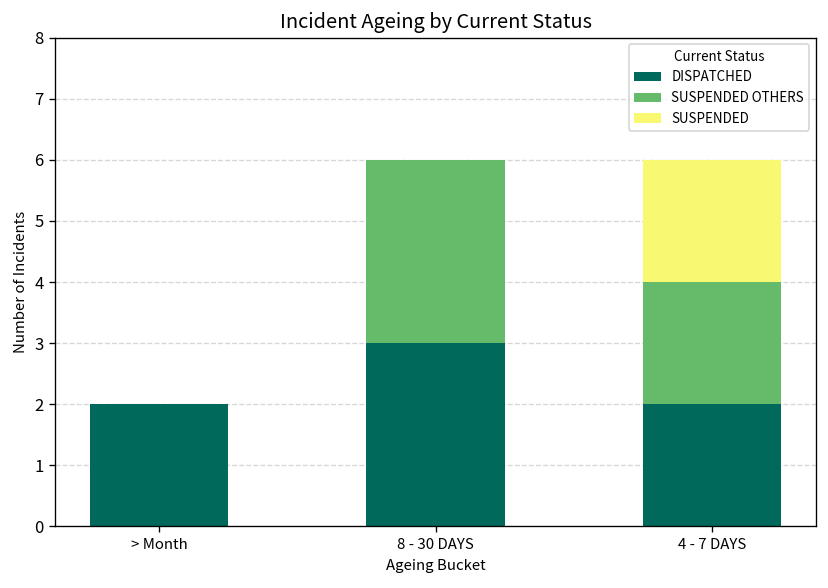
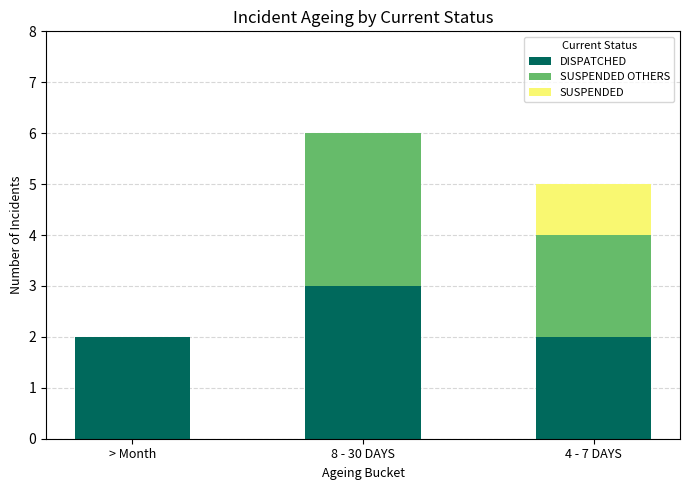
  {
    "DISPATCHED": {
      "> Month": 2,
      "8 - 30 DAYS": 3,
      "4 - 7 DAYS": 2
    },
    "SUSPENDED OTHERS": {
      "> Month": 0,
      "8 - 30 DAYS": 3,
      "4 - 7 DAYS": 2
    },
    "SUSPENDED": {
      "> Month": 0,
      "8 - 30 DAYS": 0,
-     "4 - 7 DAYS": 2
+     "4 - 7 DAYS": 1
    }
  }
